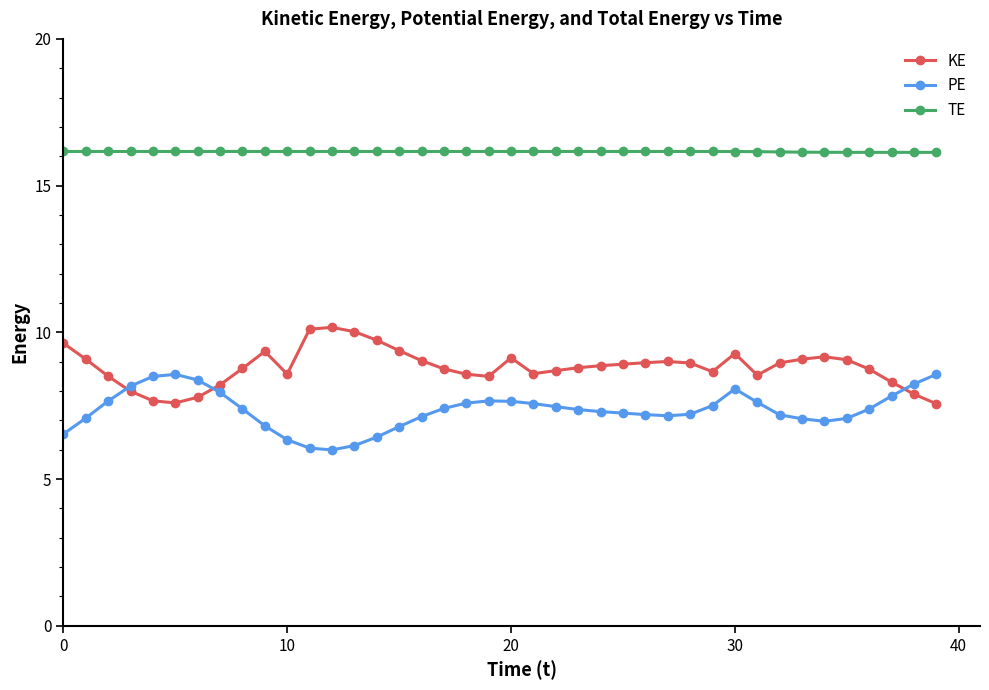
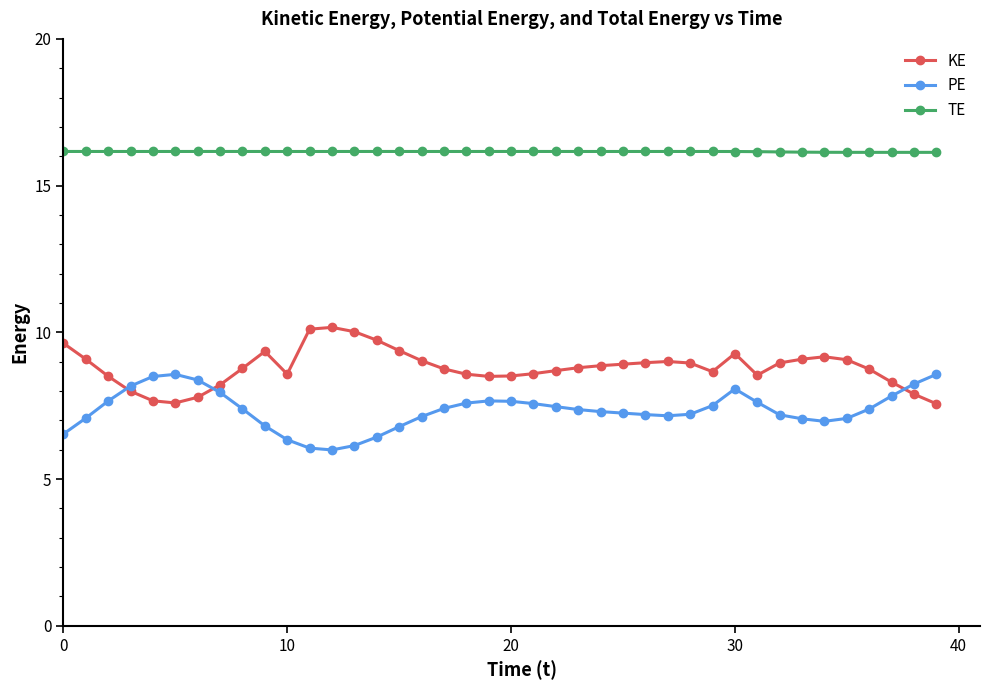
  {
    "KE": {
      "0": 9.6,
      "10": 8.6,
-     "20": 9.1,
+     "20": 8.5,
      "30": 9.3
    },
    "PE": {
      "0": 6.5,
      "10": 6.3,
      "20": 7.7,
      "30": 8.1
    },
    "TE": {
      "0": 16.2,
      "10": 16.2,
      "20": 16.2,
      "30": 16.2
    }
  }
